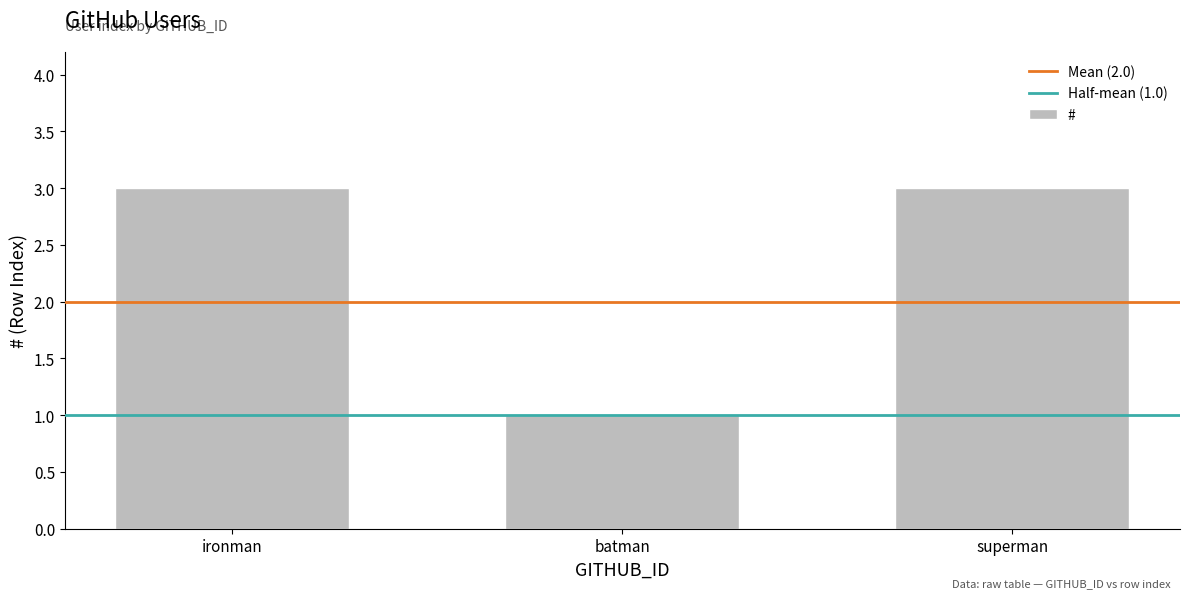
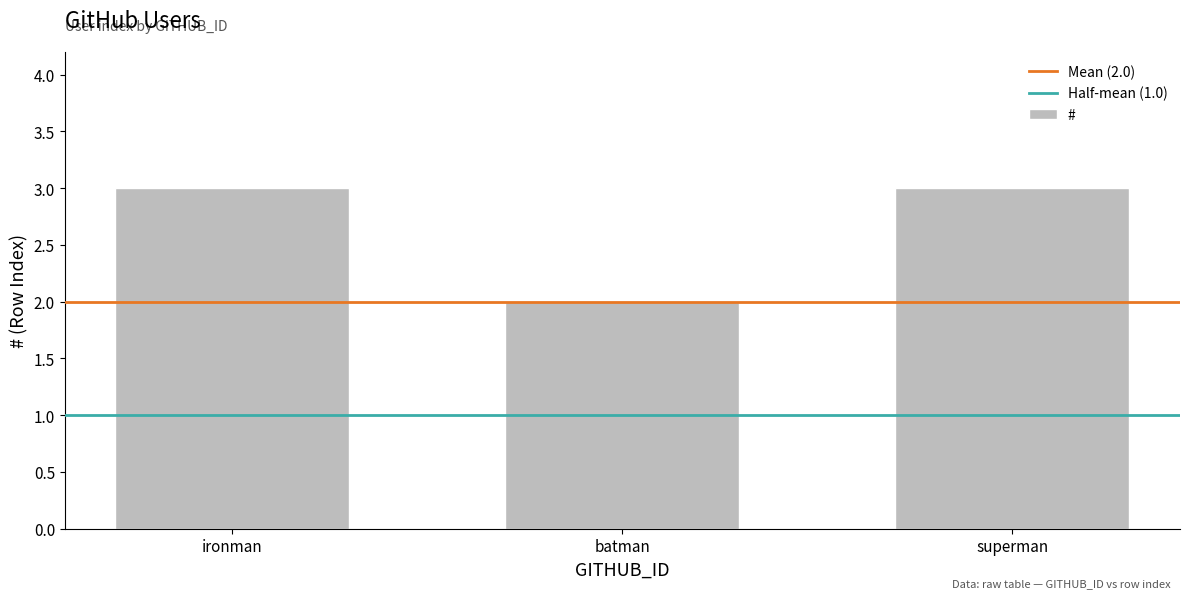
  {
    "ironman": 3,
-   "batman": 1,
+   "batman": 2,
    "superman": 3
  }
